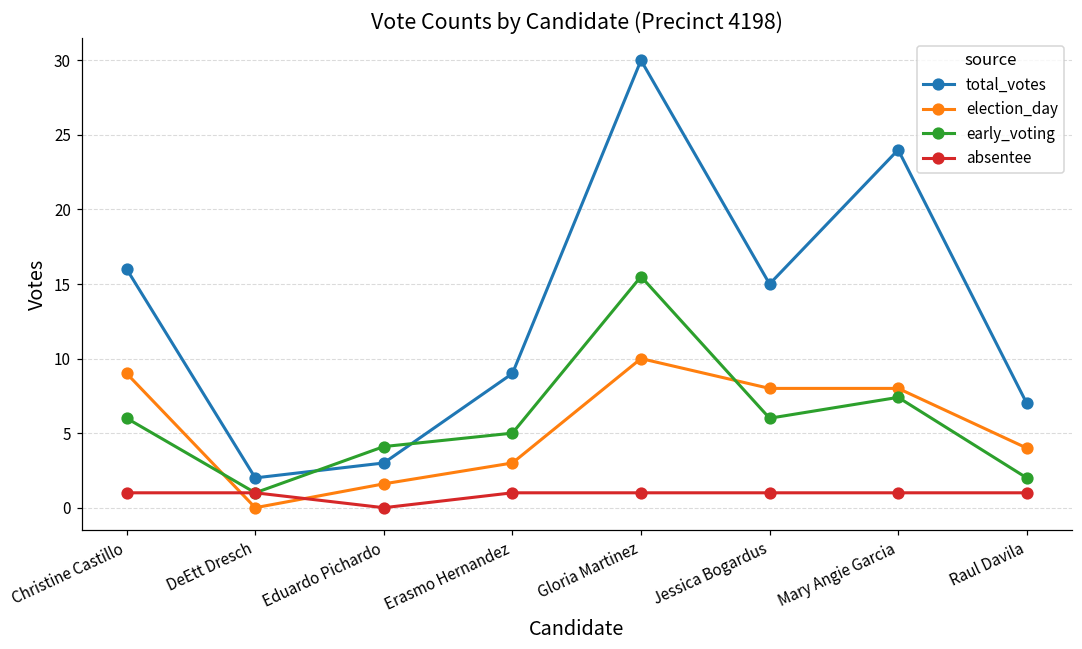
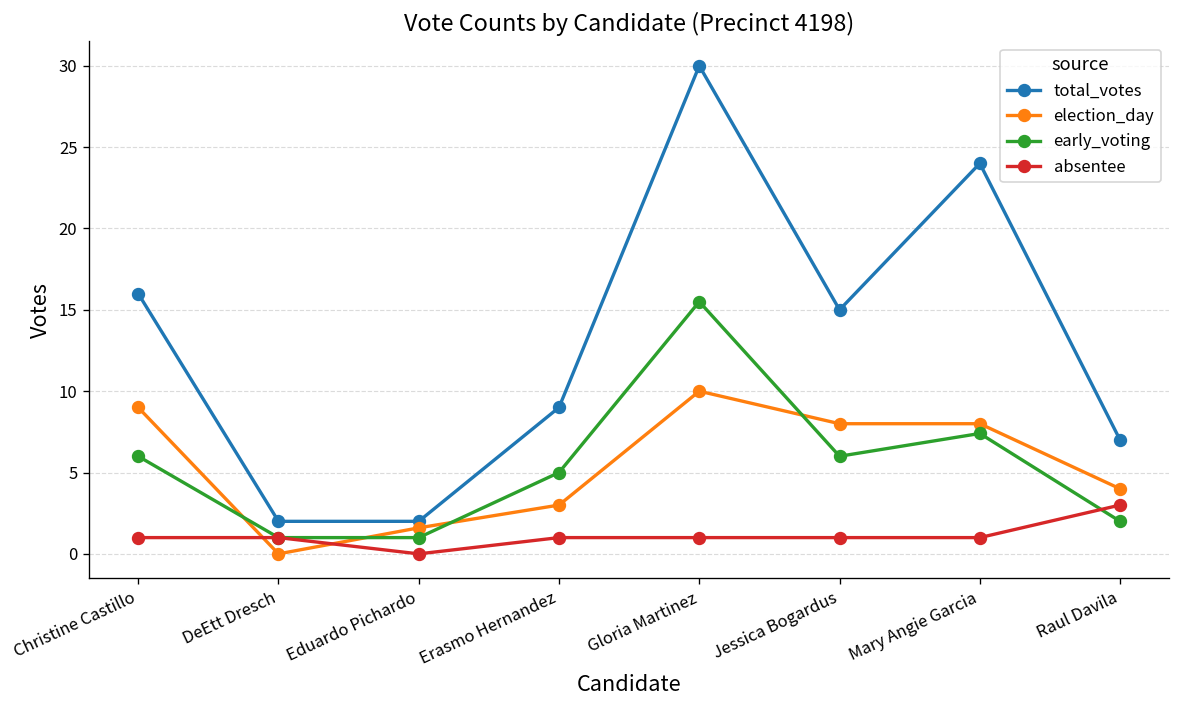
  {
    "total_votes": {
      "Christine Castillo": 16,
      "DeEtt Dresch": 2,
-     "Eduardo Pichardo": 3,
+     "Eduardo Pichardo": 2,
      "Erasmo Hernandez": 9,
      "Gloria Martinez": 30,
      "Jessica Bogardus": 15,
      "Mary Angie Garcia": 24,
      "Raul Davila": 7
    },
    "election_day": {
      "Christine Castillo": 9.0,
      "DeEtt Dresch": 0.0,
      "Eduardo Pichardo": 1.6,
      "Erasmo Hernandez": 3.0,
      "Gloria Martinez": 10.0,
      "Jessica Bogardus": 8.0,
      "Mary Angie Garcia": 8.0,
      "Raul Davila": 4.0
    },
    "early_voting": {
      "Christine Castillo": 6.0,
-     "Eduardo Pichardo": 4.1,
+     "Eduardo Pichardo": 1.0,
      "Erasmo Hernandez": 5.0,
      "Gloria Martinez": 15.5,
      "Jessica Bogardus": 6.0,
      "Mary Angie Garcia": 7.4,
      "Raul Davila": 2.0
    },
    "absentee": {
      "Christine Castillo": 1,
      "Eduardo Pichardo": 0,
      "Erasmo Hernandez": 1,
      "Gloria Martinez": 1,
      "Jessica Bogardus": 1,
      "Mary Angie Garcia": 1,
-     "Raul Davila": 1
+     "Raul Davila": 3
    }
  }
